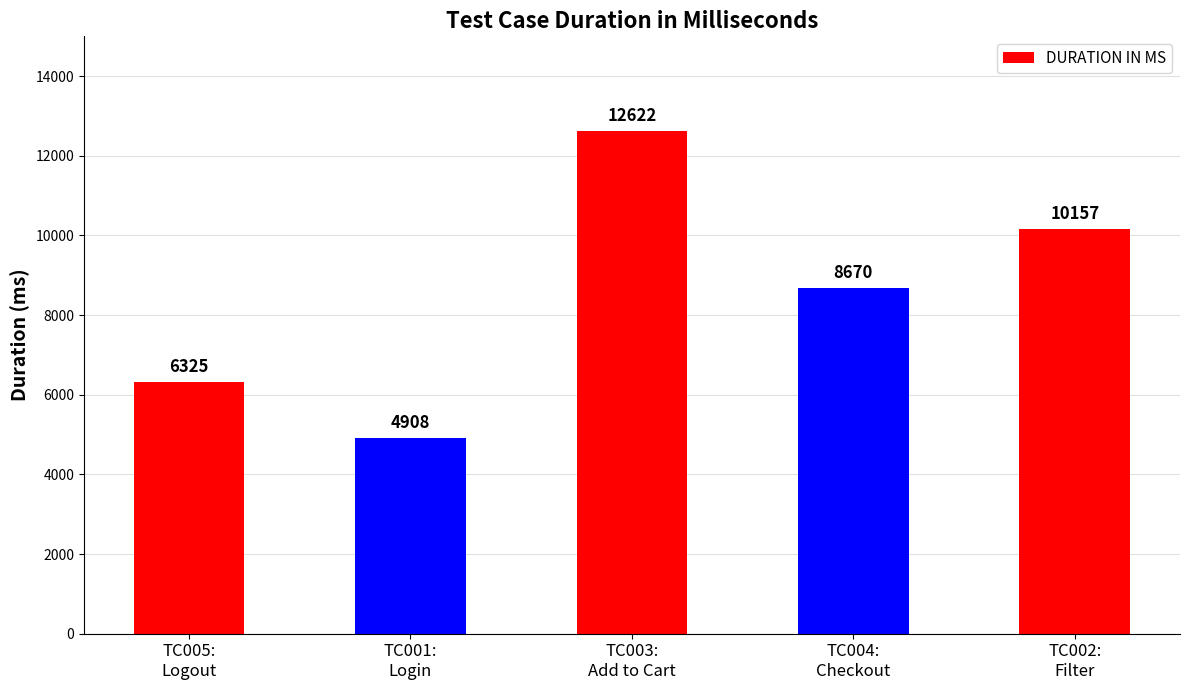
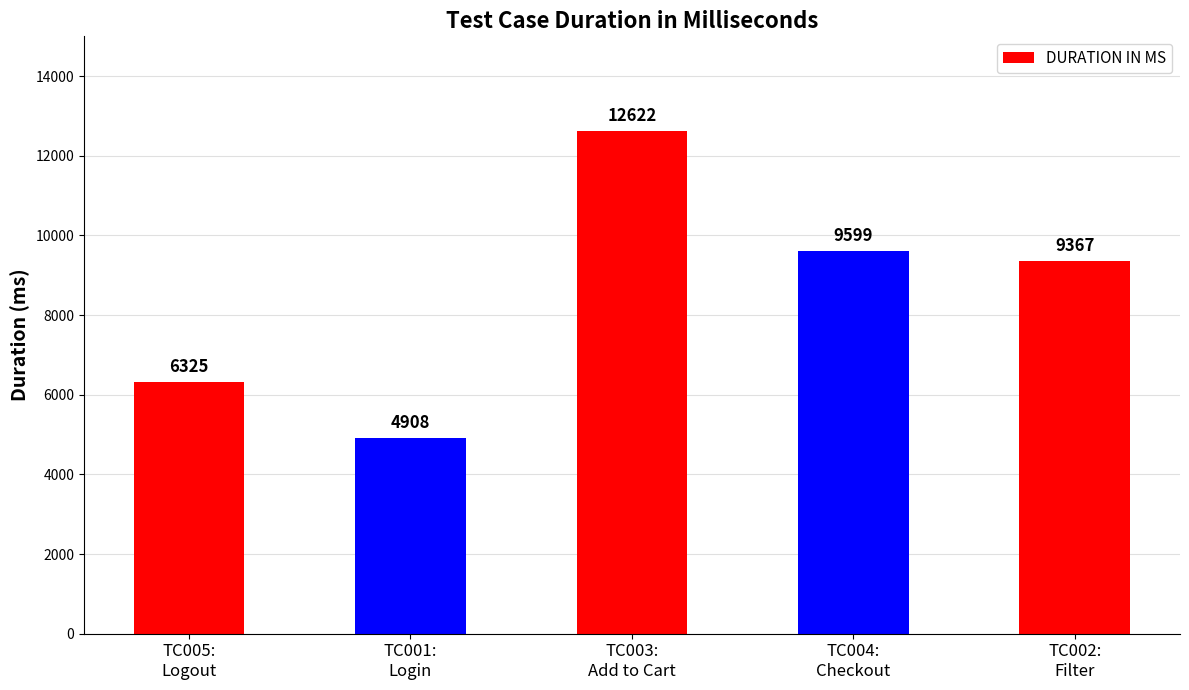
  {
    "TC005: Logout": 6325,
    "TC001: Login": 4908,
    "TC003: Add to Cart": 12622,
-   "TC004: Checkout": 8670,
-   "TC002: Filter": 10157
+   "TC004: Checkout": 9599,
+   "TC002: Filter": 9367
  }
